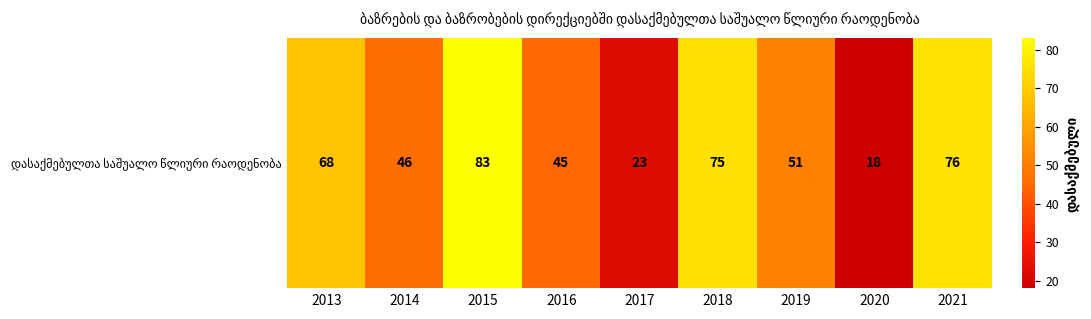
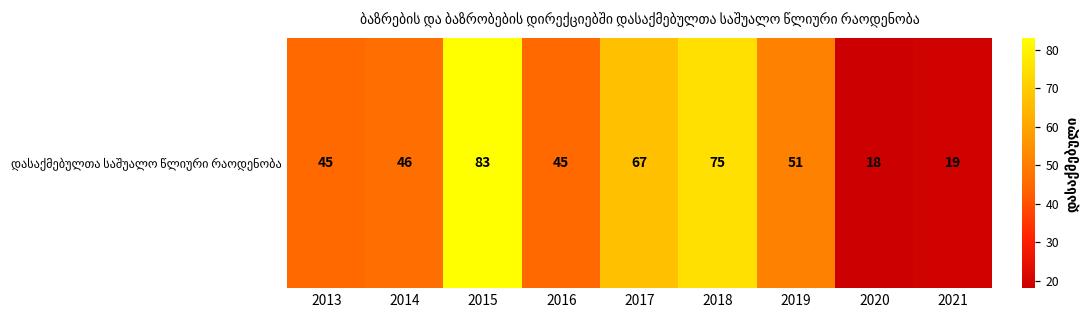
  {
    "დასაქმებულთა საშუალო წლიური რაოდენობა": {
-     "2013": 68,
+     "2013": 45,
      "2014": 46,
      "2015": 83,
      "2016": 45,
-     "2017": 23,
+     "2017": 67,
      "2018": 75,
      "2019": 51,
      "2020": 18,
-     "2021": 76
+     "2021": 19
    }
  }
